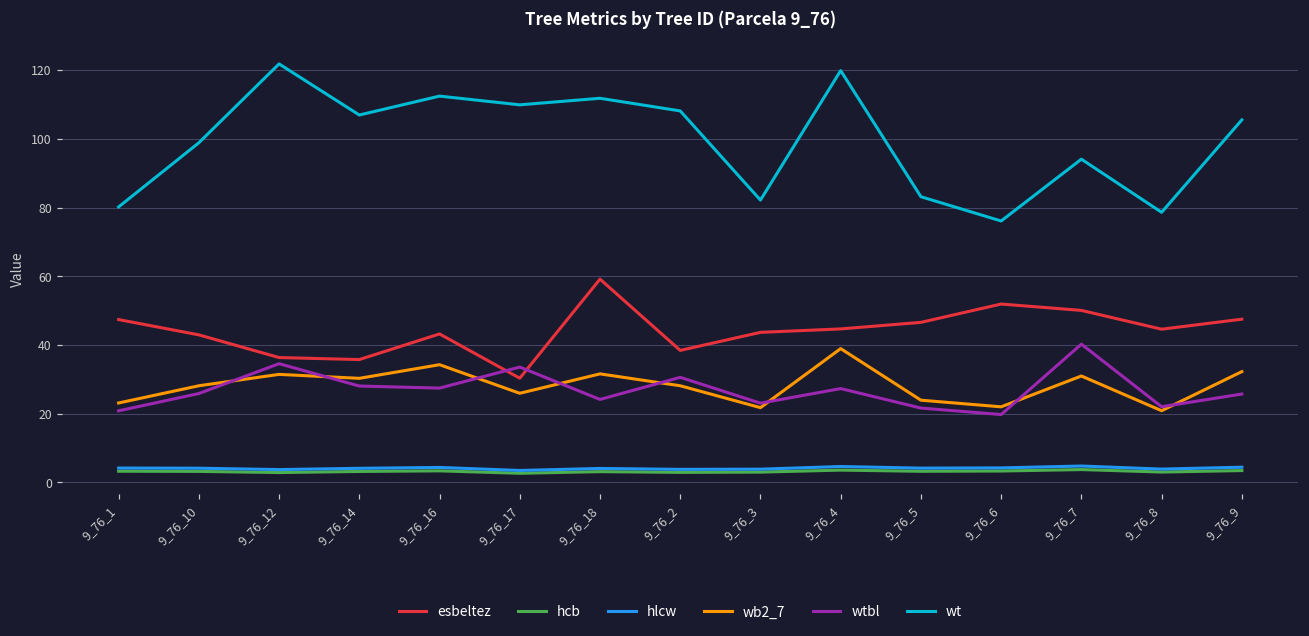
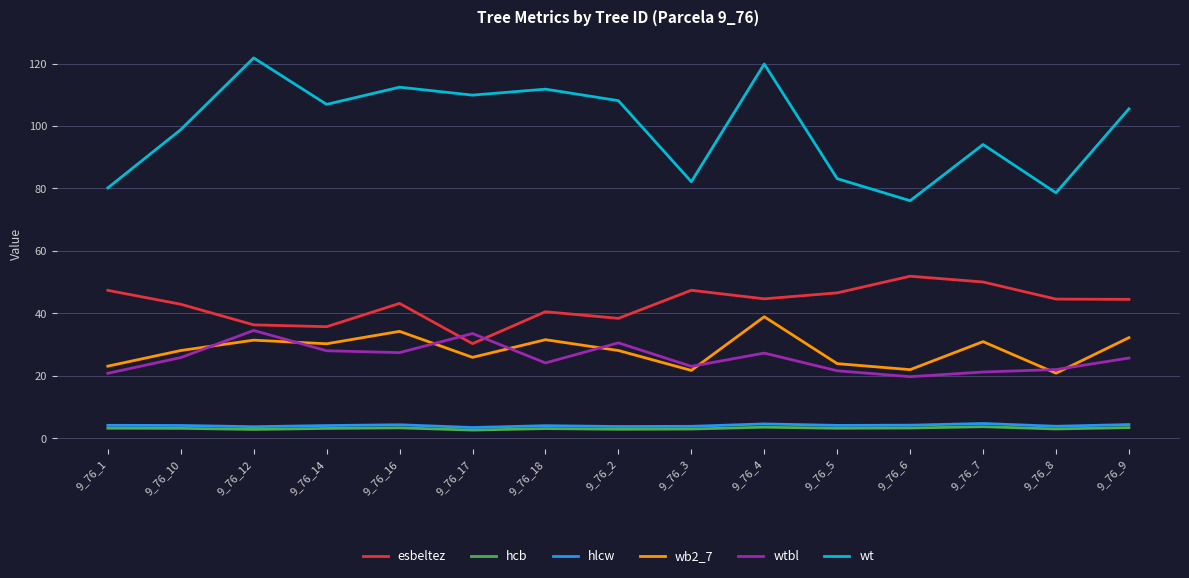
  {
    "esbeltez": {
      "9_76_1": 47,
      "9_76_10": 43,
      "9_76_12": 36,
      "9_76_14": 36,
      "9_76_16": 43,
      "9_76_17": 30,
-     "9_76_18": 59,
+     "9_76_18": 41,
      "9_76_2": 38,
-     "9_76_3": 44,
+     "9_76_3": 47,
      "9_76_4": 45,
      "9_76_5": 47,
      "9_76_6": 52,
      "9_76_7": 50,
      "9_76_8": 45,
-     "9_76_9": 48
+     "9_76_9": 45
    },
    "hcb": {
      "9_76_1": 3,
      "9_76_10": 3,
      "9_76_12": 3,
      "9_76_14": 3,
      "9_76_16": 3,
      "9_76_17": 3,
      "9_76_18": 3,
      "9_76_2": 3,
      "9_76_3": 3,
      "9_76_4": 4,
      "9_76_5": 3,
      "9_76_6": 3,
      "9_76_7": 4,
      "9_76_8": 3,
      "9_76_9": 3
    },
    "wb2_7": {
      "9_76_1": 23,
      "9_76_10": 28,
      "9_76_12": 31,
      "9_76_14": 30,
      "9_76_16": 34,
      "9_76_17": 26,
      "9_76_18": 32,
      "9_76_2": 28,
      "9_76_3": 22,
      "9_76_4": 39,
      "9_76_5": 24,
      "9_76_6": 22,
      "9_76_7": 31,
      "9_76_8": 21,
      "9_76_9": 32
    },
    "wtbl": {
      "9_76_1": 21,
      "9_76_10": 26,
      "9_76_12": 35,
      "9_76_14": 28,
      "9_76_16": 27,
      "9_76_17": 34,
      "9_76_18": 24,
      "9_76_2": 31,
      "9_76_3": 23,
      "9_76_4": 27,
      "9_76_5": 22,
      "9_76_6": 20,
-     "9_76_7": 40,
+     "9_76_7": 21,
      "9_76_8": 22,
      "9_76_9": 26
    }
  }
